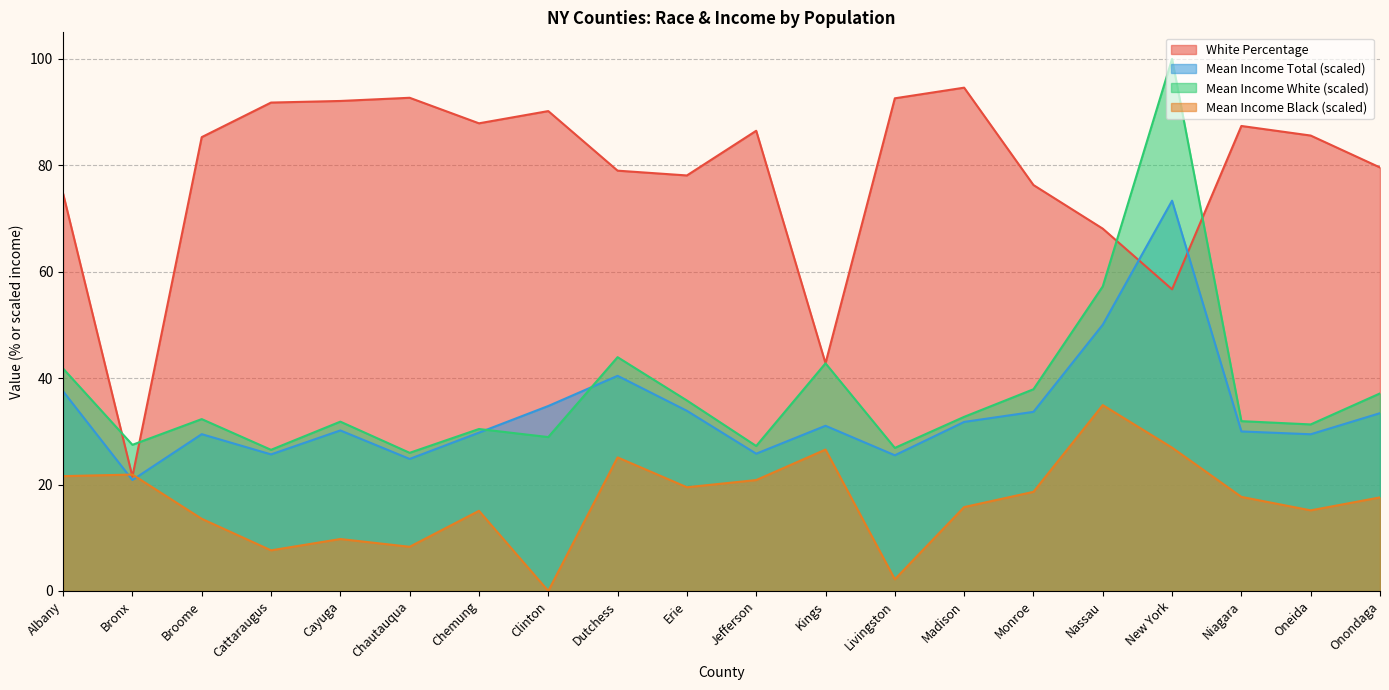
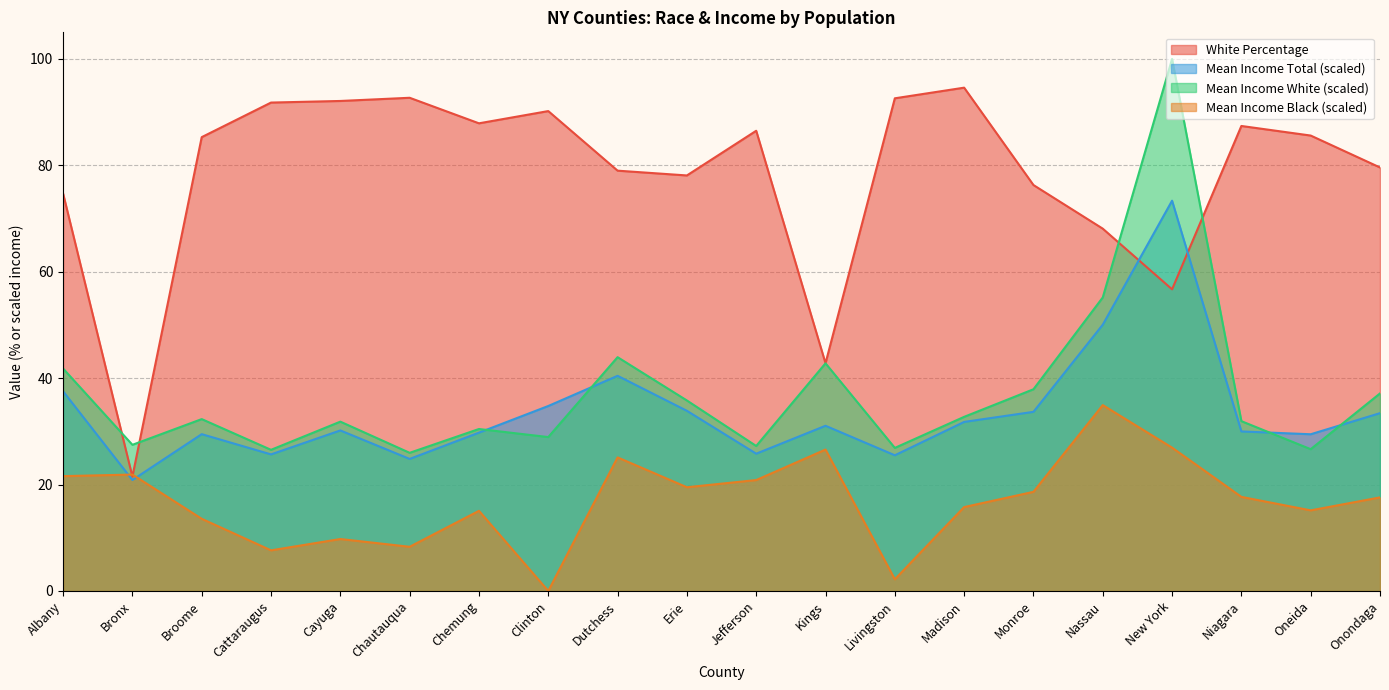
  {
    "Mean Income Total (scaled)": {
      "Albany": 38,
      "Bronx": 21,
      "Broome": 29,
      "Cattaraugus": 26,
      "Cayuga": 30,
      "Chautauqua": 25,
      "Chemung": 30,
      "Clinton": 35,
      "Dutchess": 40,
      "Erie": 34,
      "Jefferson": 26,
      "Kings": 31,
      "Livingston": 26,
      "Madison": 32,
      "Monroe": 34,
      "Nassau": 50,
      "New York": 73,
      "Niagara": 30,
      "Oneida": 29,
      "Onondaga": 33
    },
    "Mean Income White (scaled)": {
      "Albany": 42,
      "Bronx": 27,
      "Broome": 32,
      "Cattaraugus": 27,
      "Cayuga": 32,
      "Chautauqua": 26,
      "Chemung": 30,
      "Clinton": 29,
      "Dutchess": 44,
      "Erie": 36,
      "Jefferson": 27,
      "Livingston": 27,
      "Madison": 33,
      "Monroe": 38,
-     "Nassau": 57,
+     "Nassau": 55,
      "Niagara": 32,
-     "Oneida": 31,
+     "Oneida": 27,
      "Onondaga": 37
    }
  }
